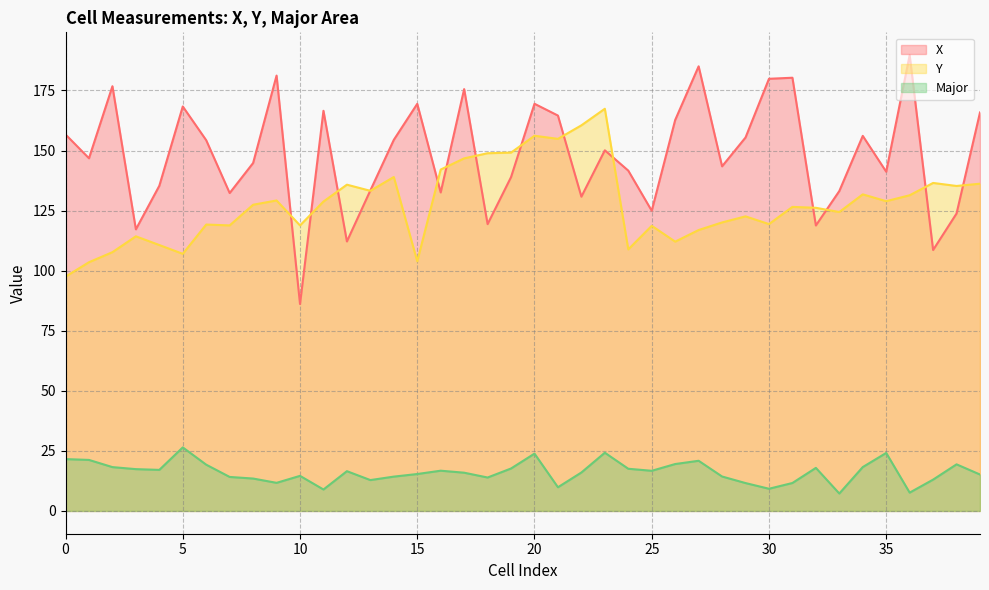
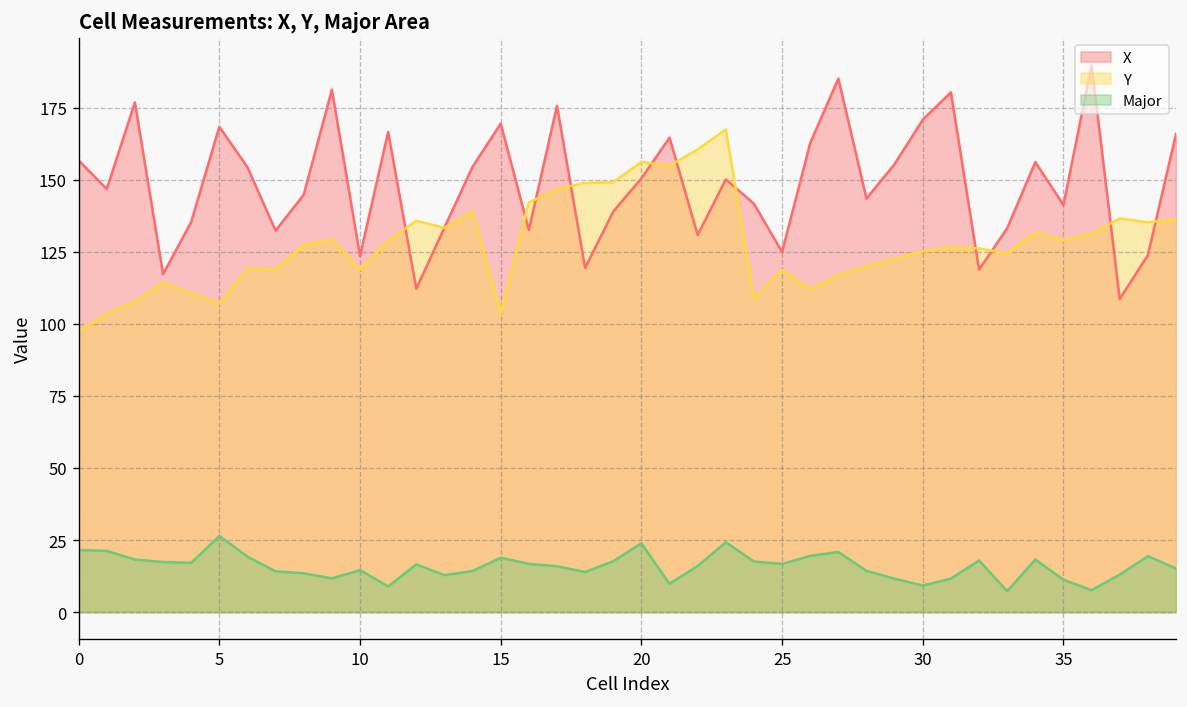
  {
    "X": {
      "0": 157,
      "5": 168,
-     "10": 86,
+     "10": 124,
      "15": 169,
-     "20": 169,
+     "20": 150,
      "25": 125,
-     "30": 180,
+     "30": 171,
      "35": 141
    },
    "Y": {
      "0": 98,
      "5": 107,
      "10": 119,
      "15": 104,
      "20": 156,
      "25": 119,
-     "30": 119,
+     "30": 125,
      "35": 129
    },
    "Major": {
      "0": 22,
      "5": 26,
      "10": 15,
-     "15": 15,
+     "15": 19,
      "20": 24,
      "25": 17,
      "30": 9,
-     "35": 24
+     "35": 11
    }
  }
